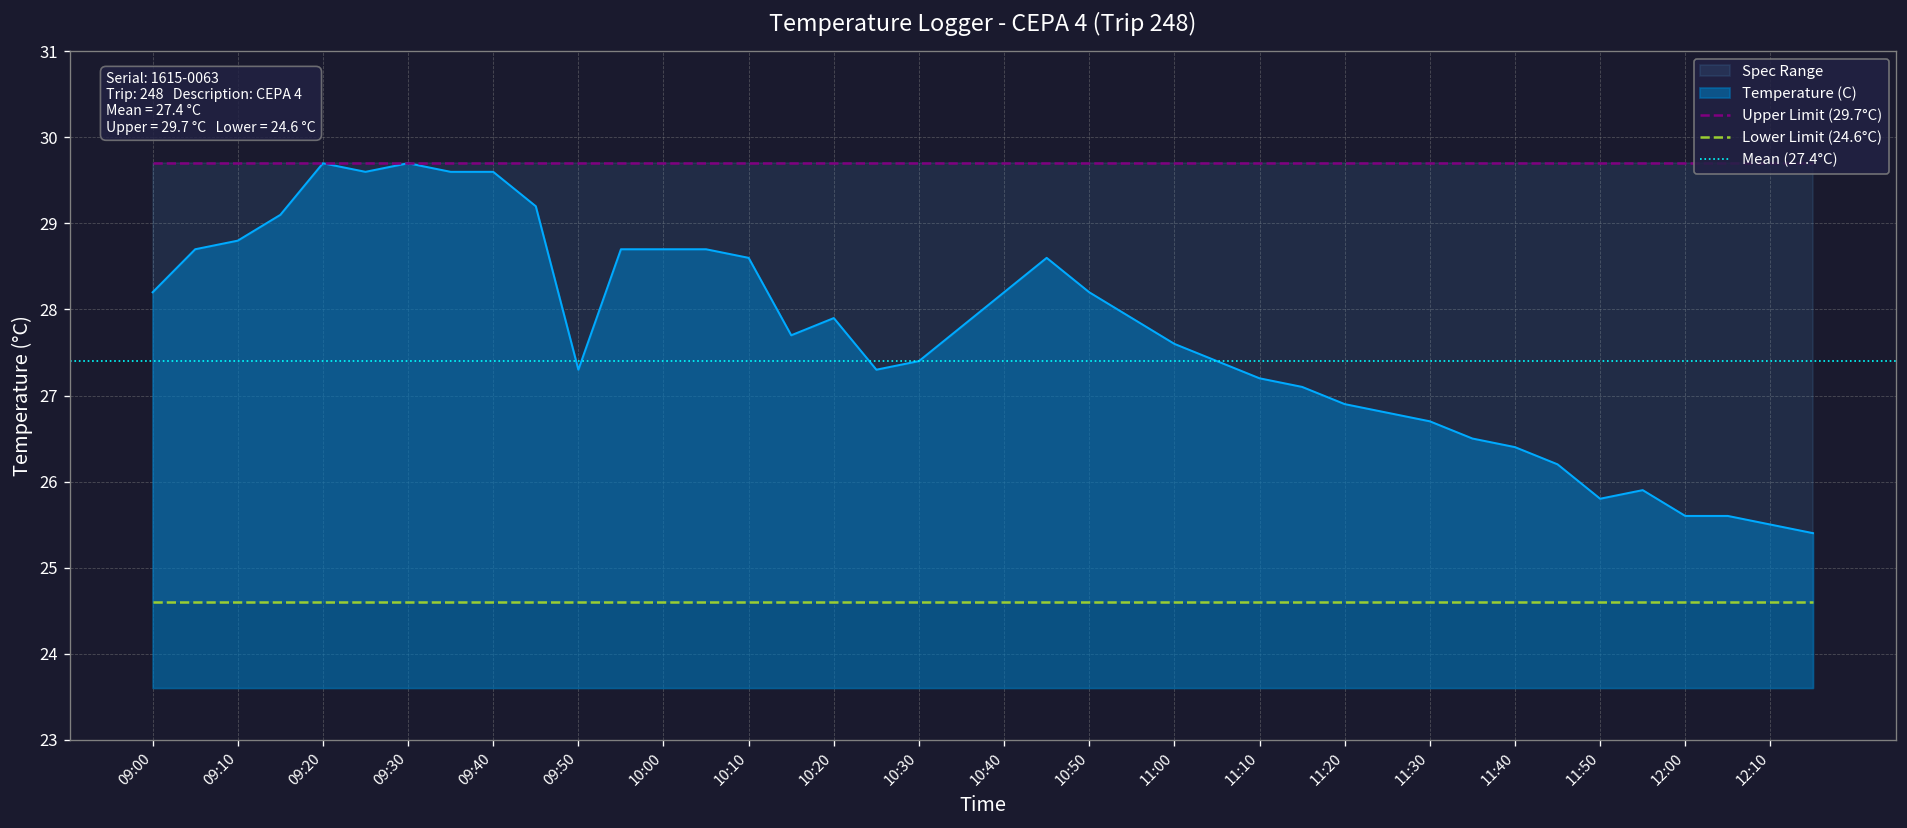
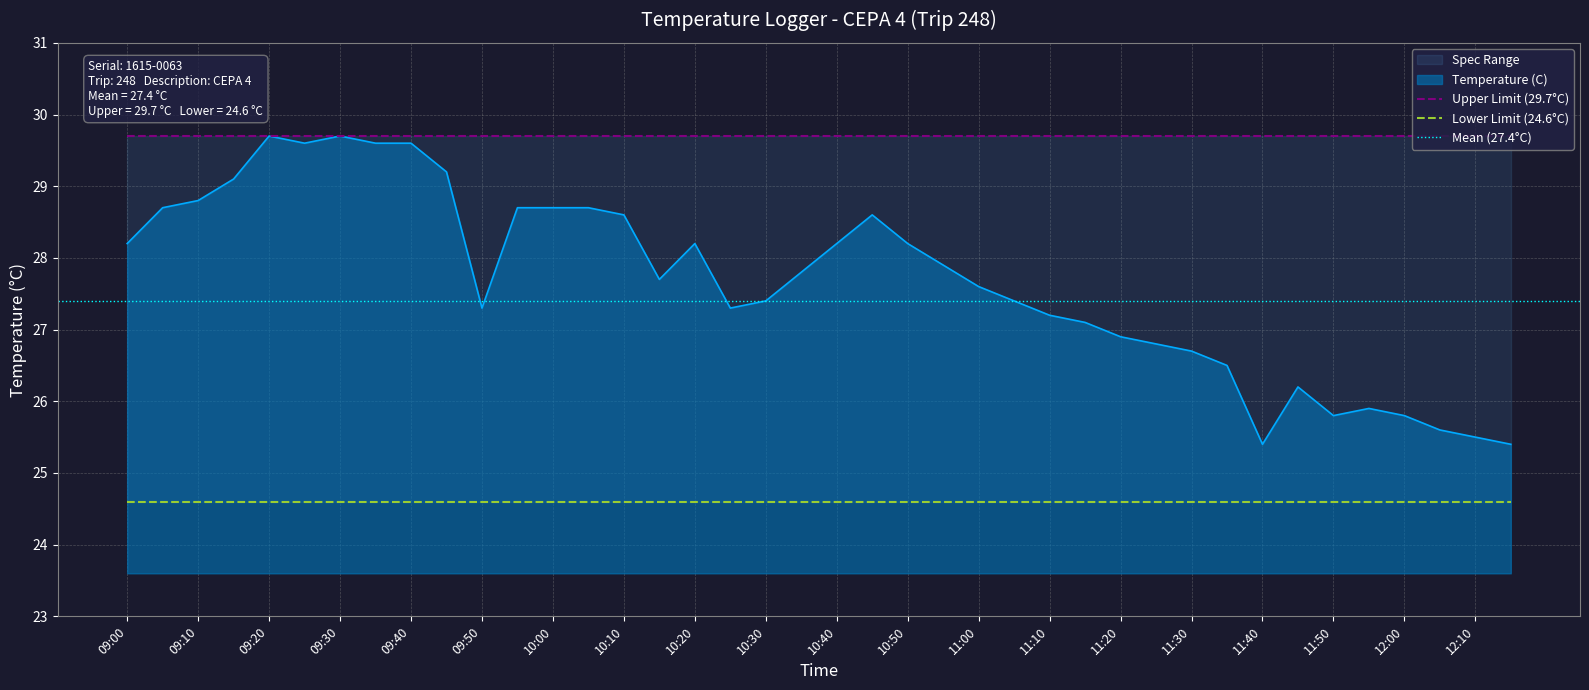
  {
    "Temperature (C)": {
      "09:00": 28.2,
      "09:10": 28.8,
      "09:40": 29.6,
      "09:50": 27.3,
      "10:00": 28.7,
      "10:10": 28.6,
-     "10:20": 27.9,
+     "10:20": 28.2,
      "10:30": 27.4,
      "10:40": 28.2,
      "10:50": 28.2,
      "11:00": 27.6,
      "11:10": 27.2,
      "11:20": 26.9,
      "11:30": 26.7,
-     "11:40": 26.4,
+     "11:40": 25.4,
      "11:50": 25.8,
-     "12:00": 25.6,
+     "12:00": 25.8,
      "12:10": 25.5
    },
    "Spec Range": {
      "09:40": 29.7,
      "09:50": 29.7,
      "10:00": 29.7,
      "10:10": 29.7,
      "10:20": 29.7,
      "10:30": 29.7,
      "10:40": 29.7,
      "10:50": 29.7,
      "11:00": 29.7,
      "11:10": 29.7,
      "11:20": 29.7,
      "11:30": 29.7,
      "11:40": 29.7,
      "11:50": 29.7,
      "12:00": 29.7
    },
    "Lower Limit (24.6°C)": {
      "09:00": 24.6,
      "09:10": 24.6,
      "09:20": 24.6,
      "09:30": 24.6,
      "09:40": 24.6,
      "09:50": 24.6,
      "10:00": 24.6,
      "10:10": 24.6,
      "10:20": 24.6,
      "10:30": 24.6,
      "10:40": 24.6,
      "10:50": 24.6,
      "11:00": 24.6,
      "11:10": 24.6,
      "11:20": 24.6,
      "11:30": 24.6,
      "11:40": 24.6,
      "11:50": 24.6,
      "12:00": 24.6,
      "12:10": 24.6
    }
  }
